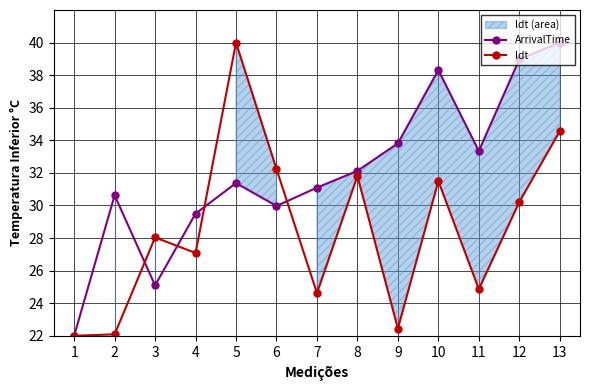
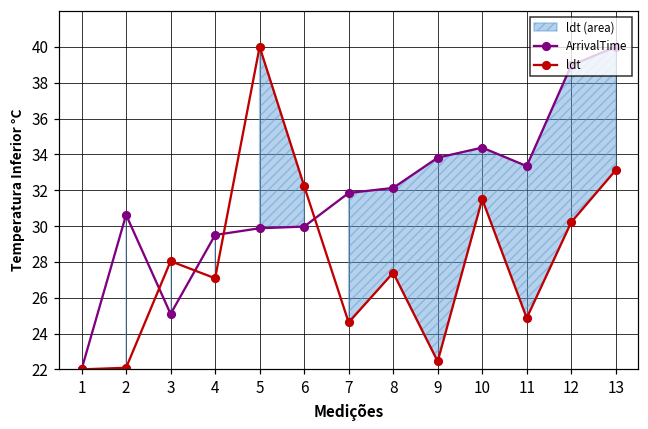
  {
    "ArrivalTime": {
      "2": 30.6,
      "3": 25.1,
      "4": 29.5,
-     "5": 31.4,
+     "5": 29.9,
      "6": 30.0,
-     "7": 31.1,
+     "7": 31.8,
      "8": 32.1,
      "9": 33.8,
-     "10": 38.3,
+     "10": 34.4,
      "11": 33.3
    },
    "ldt": {
      "2": 22.1,
      "3": 28.0,
      "4": 27.1,
      "5": 40.0,
      "6": 32.2,
      "7": 24.6,
-     "8": 31.8,
+     "8": 27.4,
      "9": 22.4,
      "10": 31.5,
      "11": 24.9,
      "12": 30.2,
-     "13": 34.6
+     "13": 33.1
    }
  }
